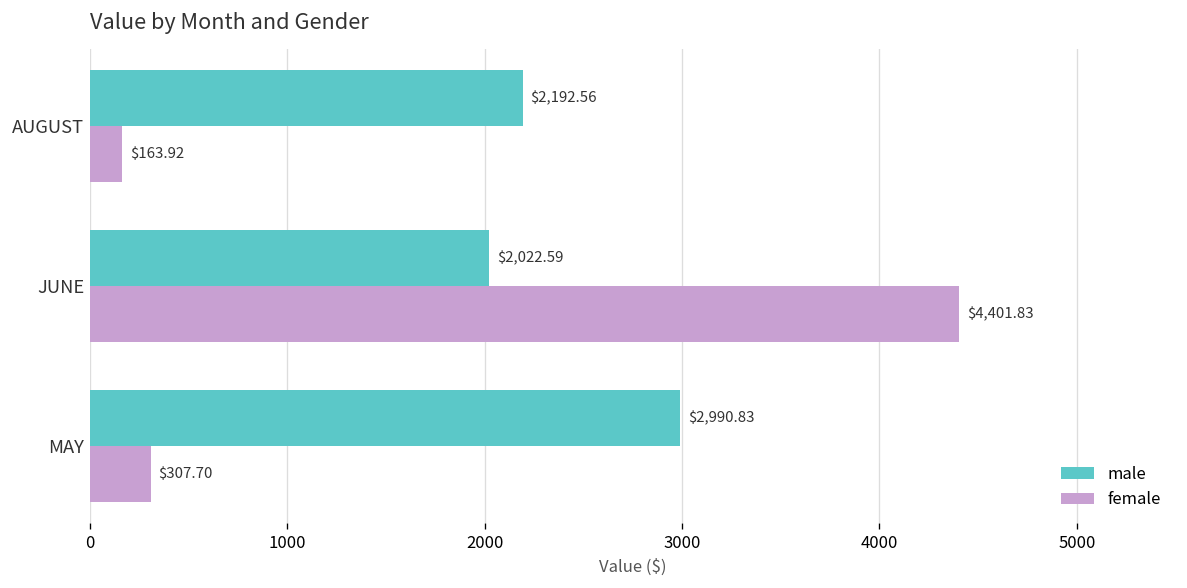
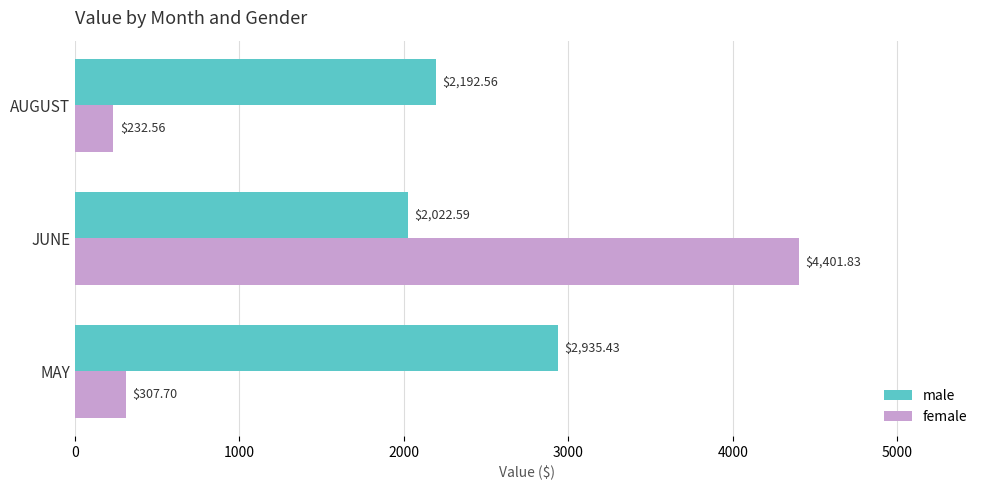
  {
    "male": {
      "AUGUST": "$2,192.56",
      "JUNE": "$2,022.59",
-     "MAY": "$2,990.83"
+     "MAY": "$2,935.43"
    },
    "female": {
-     "AUGUST": "$163.92",
+     "AUGUST": "$232.56",
      "JUNE": "$4,401.83",
      "MAY": "$307.70"
    }
  }
